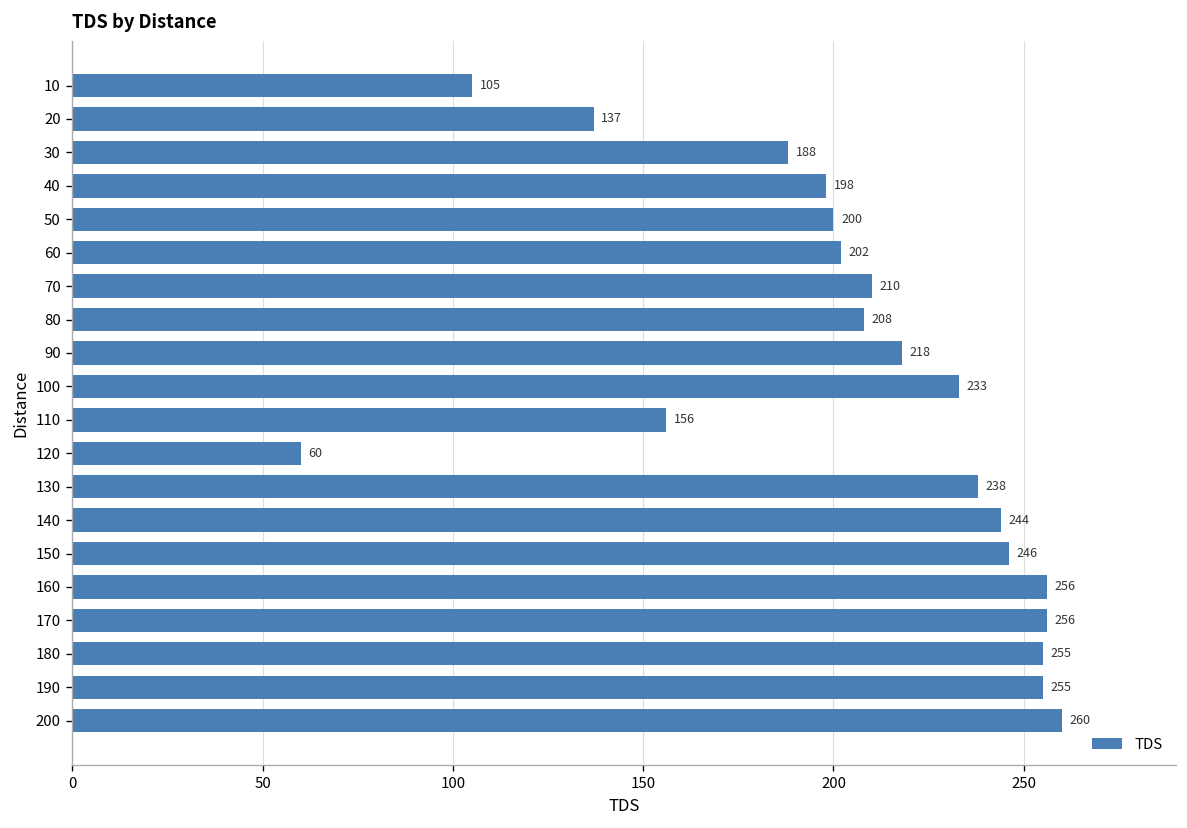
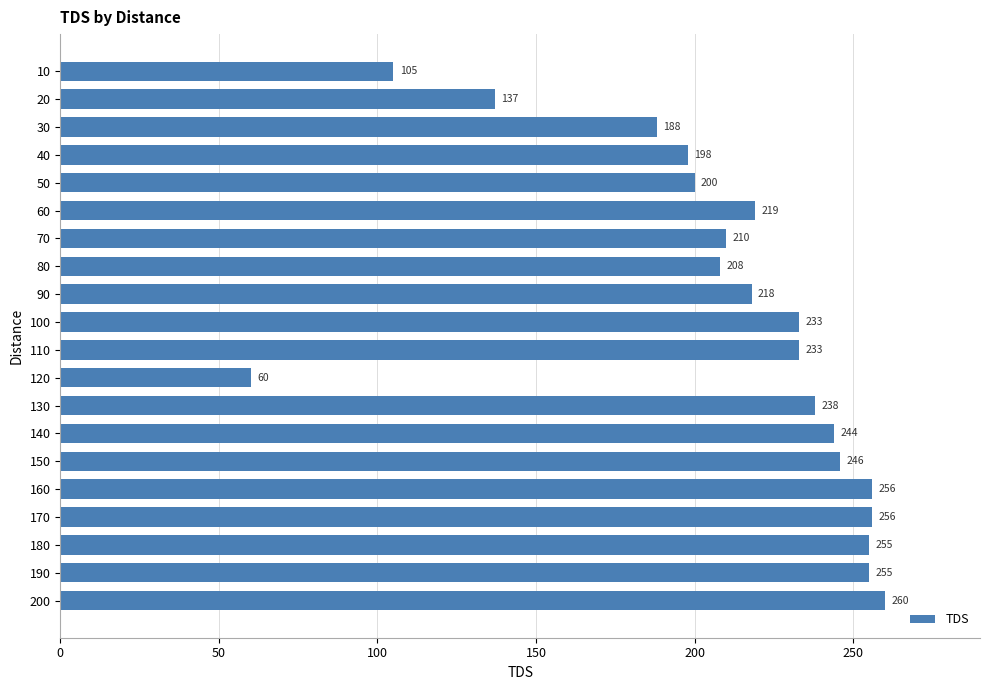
  {
    "10": 105,
    "20": 137,
    "30": 188,
    "40": 198,
    "50": 200,
-   "60": 202,
+   "60": 219,
    "70": 210,
    "80": 208,
    "90": 218,
    "100": 233,
-   "110": 156,
+   "110": 233,
    "120": 60,
    "130": 238,
    "140": 244,
    "150": 246,
    "160": 256,
    "170": 256,
    "180": 255,
    "190": 255,
    "200": 260
  }
